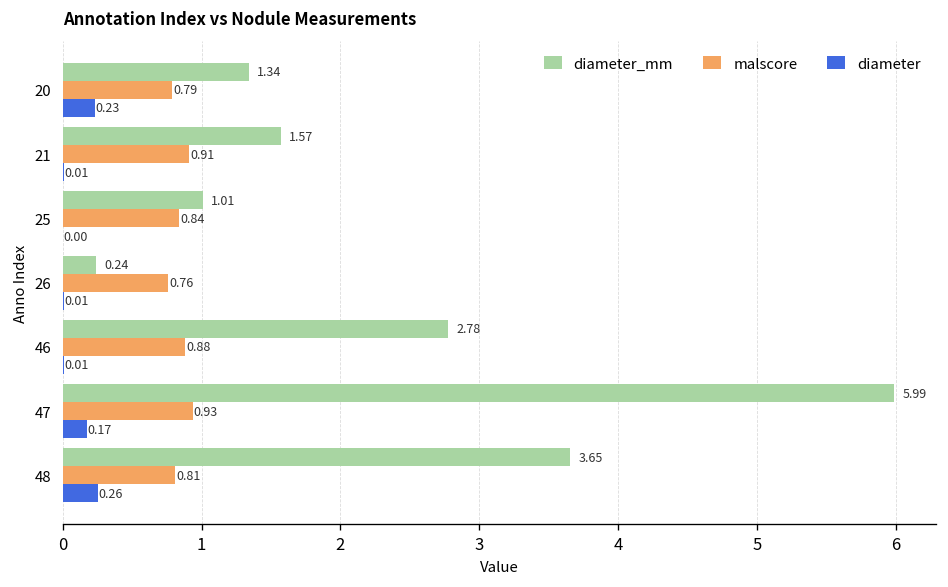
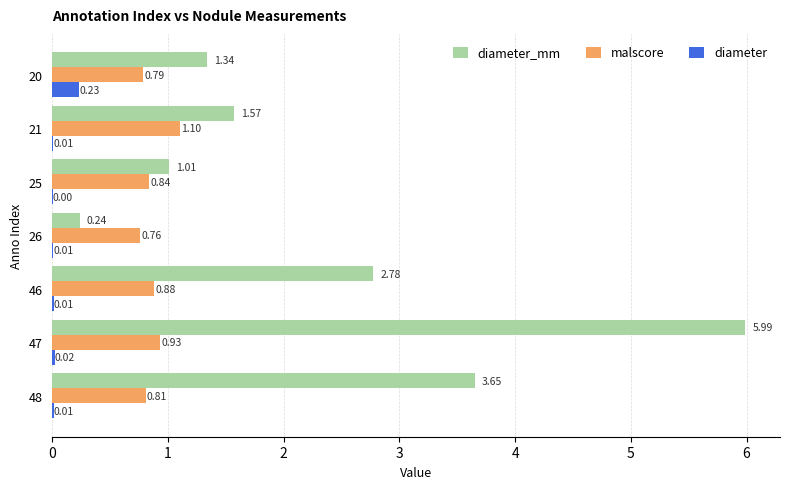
  {
    "diameter_mm": {
      "20": 1.34,
      "21": 1.57,
      "25": 1.01,
      "26": 0.24,
      "46": 2.78,
      "47": 5.99,
      "48": 3.65
    },
    "malscore": {
      "20": 0.79,
-     "21": 0.91,
+     "21": 1.10,
      "25": 0.84,
      "26": 0.76,
      "46": 0.88,
      "47": 0.93,
      "48": 0.81
    },
    "diameter": {
      "20": 0.23,
      "21": 0.01,
      "25": 0.00,
      "26": 0.01,
      "46": 0.01,
-     "47": 0.17,
-     "48": 0.26
+     "47": 0.02,
+     "48": 0.01
    }
  }
